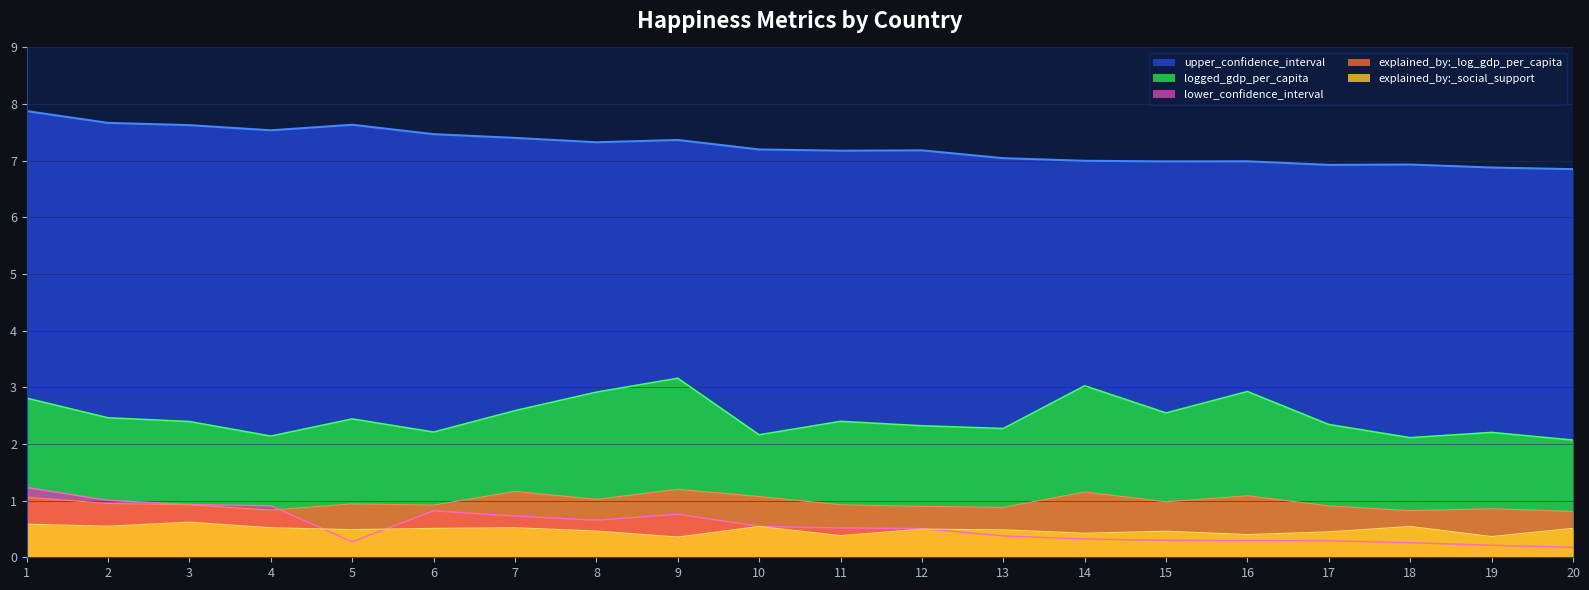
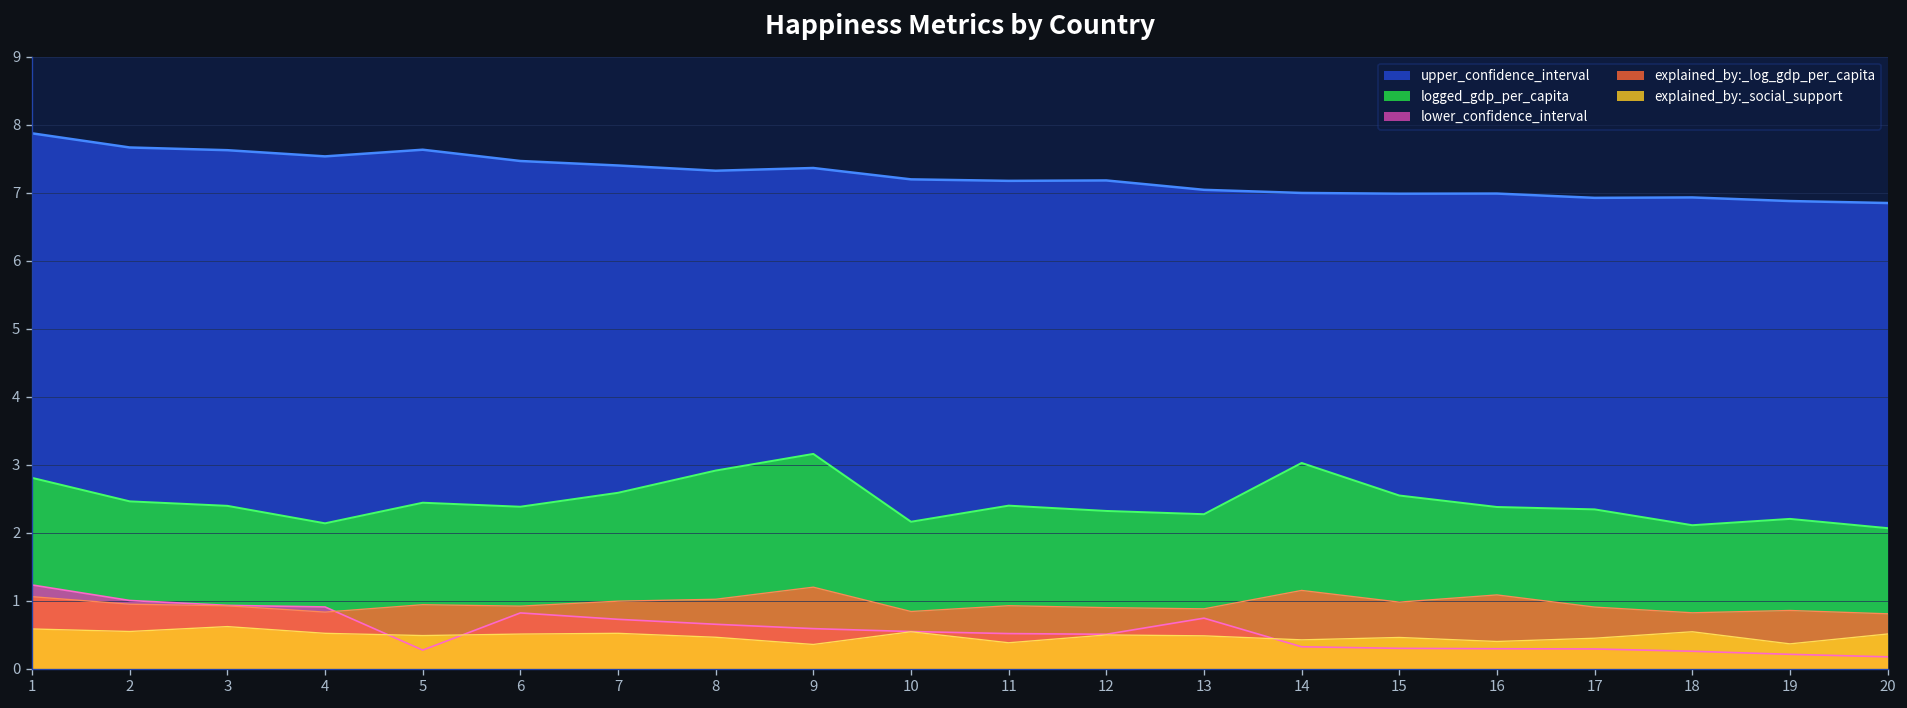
  {
    "upper_confidence_interval": {
      "1": 7.9,
      "2": 7.7,
      "3": 7.6,
      "4": 7.5,
      "5": 7.6,
      "6": 7.5,
      "7": 7.4,
      "8": 7.3,
      "9": 7.4,
      "10": 7.2,
      "11": 7.2,
      "12": 7.2,
      "13": 7.0,
      "14": 7.0,
      "15": 7.0,
      "16": 7.0,
      "17": 6.9,
      "18": 6.9,
      "19": 6.9,
      "20": 6.9
    },
    "logged_gdp_per_capita": {
      "1": 2.8,
      "2": 2.5,
      "3": 2.4,
      "4": 2.1,
      "5": 2.4,
-     "6": 2.2,
+     "6": 2.4,
      "7": 2.6,
      "8": 2.9,
      "9": 3.2,
      "10": 2.2,
      "11": 2.4,
      "12": 2.3,
      "13": 2.3,
      "14": 3.0,
      "15": 2.5,
-     "16": 2.9,
+     "16": 2.4,
      "17": 2.3,
      "18": 2.1,
      "19": 2.2,
      "20": 2.1
    },
    "lower_confidence_interval": {
      "1": 1.2,
      "2": 1.0,
      "4": 0.9,
      "5": 0.3,
      "6": 0.8,
      "7": 0.7,
      "8": 0.7,
-     "9": 0.8,
+     "9": 0.6,
      "11": 0.5,
-     "13": 0.4,
+     "13": 0.7,
      "14": 0.3,
      "15": 0.3,
      "16": 0.3,
      "17": 0.3,
      "18": 0.3,
      "19": 0.2,
      "20": 0.2
    },
    "explained_by:_log_gdp_per_capita": {
      "1": 1.1,
      "2": 0.9,
      "4": 0.8,
      "5": 0.9,
      "6": 0.9,
-     "7": 1.2,
+     "7": 1.0,
      "8": 1.0,
      "9": 1.2,
-     "10": 1.1,
+     "10": 0.8,
      "11": 0.9,
      "12": 0.9,
      "13": 0.9,
      "14": 1.2,
      "15": 1.0,
      "16": 1.1,
      "17": 0.9,
      "18": 0.8,
      "19": 0.9,
      "20": 0.8
    },
    "explained_by:_social_support": {
      "1": 0.6,
      "2": 0.5,
      "3": 0.6,
      "4": 0.5,
      "5": 0.5,
      "6": 0.5,
      "7": 0.5,
      "8": 0.5,
      "9": 0.4,
      "11": 0.4,
      "13": 0.5,
      "14": 0.4,
      "15": 0.5,
      "16": 0.4,
      "17": 0.4,
      "18": 0.5,
      "19": 0.4,
      "20": 0.5
    }
  }
